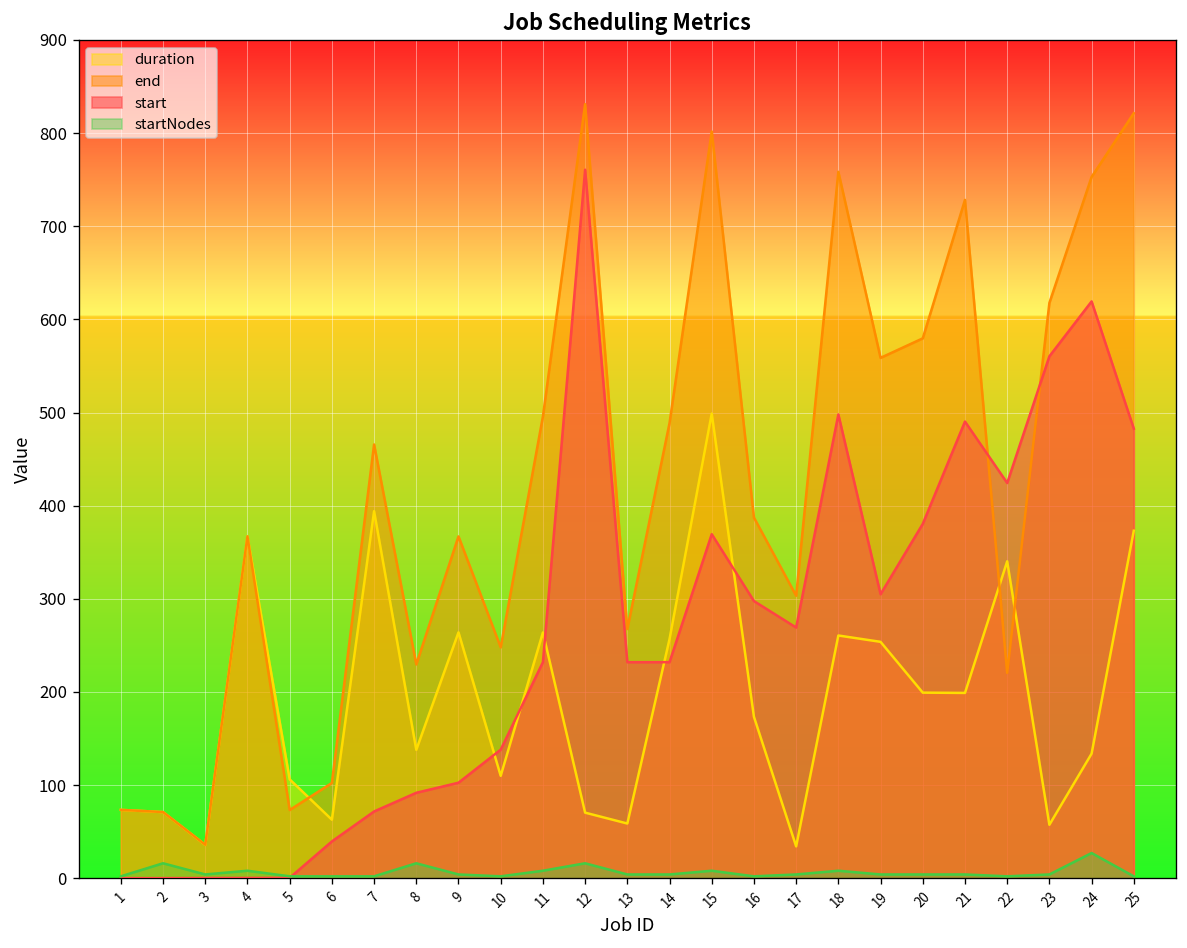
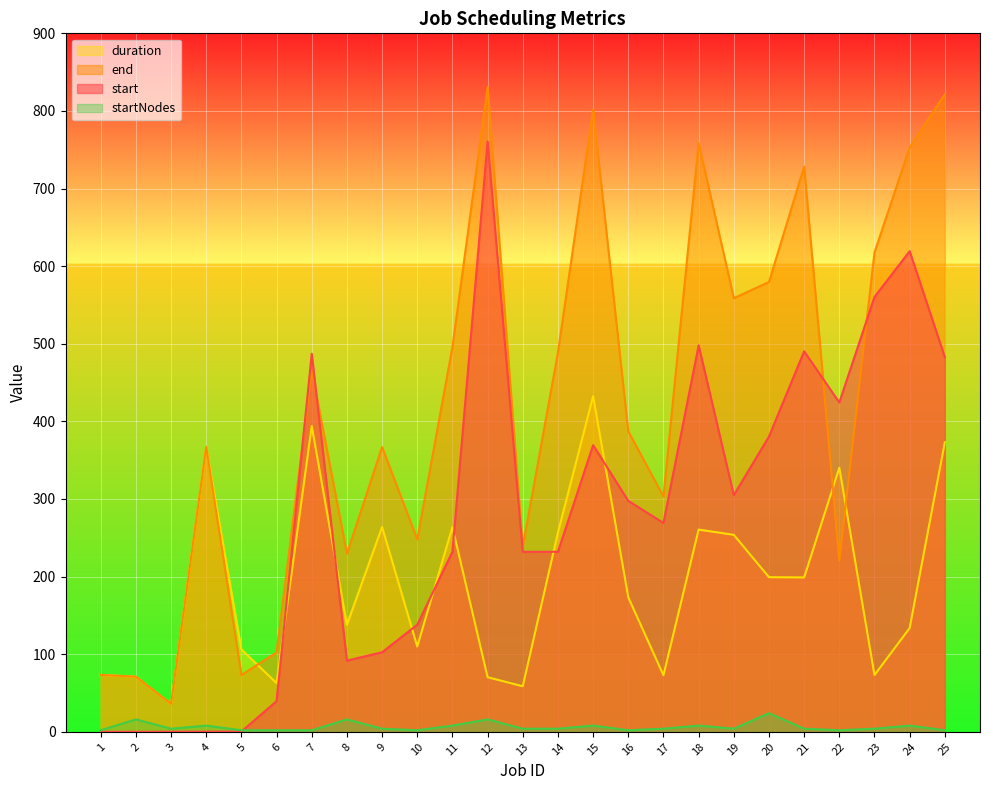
  {
    "duration": {
      "5": 110,
      "6": 60,
      "7": 390,
      "8": 140,
      "9": 260,
      "10": 110,
      "11": 260,
      "12": 70,
      "13": 60,
      "14": 260,
-     "15": 500,
+     "15": 430,
      "16": 170,
-     "17": 30,
+     "17": 70,
      "18": 260,
      "19": 250,
      "20": 200,
      "21": 200,
      "22": 340,
-     "23": 60,
+     "23": 70,
      "24": 130,
      "25": 370
    },
    "end": {
      "5": 70,
      "6": 100,
      "7": 470,
      "8": 230,
      "9": 370,
      "10": 250,
      "11": 500,
      "12": 830,
-     "13": 270,
+     "13": 240,
      "14": 490,
      "15": 800,
      "16": 390,
      "17": 300,
      "18": 760,
      "19": 560,
      "20": 580,
      "21": 730,
      "22": 220,
      "23": 620,
      "24": 750,
      "25": 820
    },
    "start": {
      "2": 0,
      "3": 0,
      "4": 0,
      "6": 40,
-     "7": 70,
+     "7": 490,
      "8": 90,
      "9": 100,
      "10": 140,
      "11": 230,
      "12": 760,
      "13": 230,
      "14": 230,
      "15": 370,
      "16": 300,
      "17": 270,
      "18": 500,
      "19": 300,
      "20": 380,
      "21": 490,
      "22": 420,
      "23": 560,
      "24": 620,
      "25": 480
    },
    "startNodes": {
      "2": 20,
      "3": 0,
      "4": 10,
      "6": 0,
      "7": 0,
      "8": 20,
      "9": 0,
      "10": 0,
      "11": 10,
      "12": 20,
      "13": 0,
      "14": 0,
      "15": 10,
      "16": 0,
      "17": 0,
      "18": 10,
      "19": 0,
-     "20": 0,
+     "20": 20,
      "21": 0,
      "22": 0,
      "23": 0,
-     "24": 30,
+     "24": 10,
      "25": 0
    }
  }
